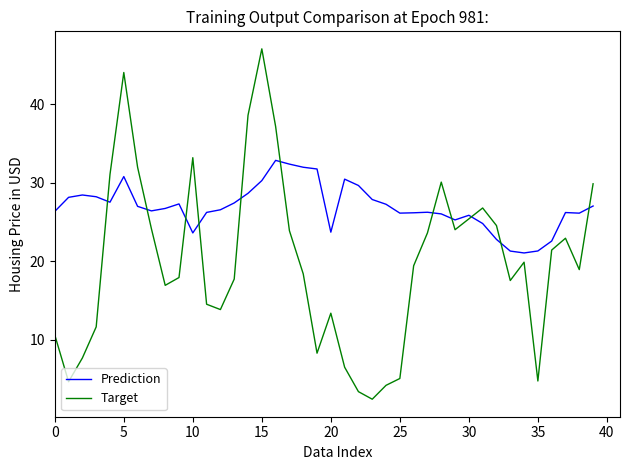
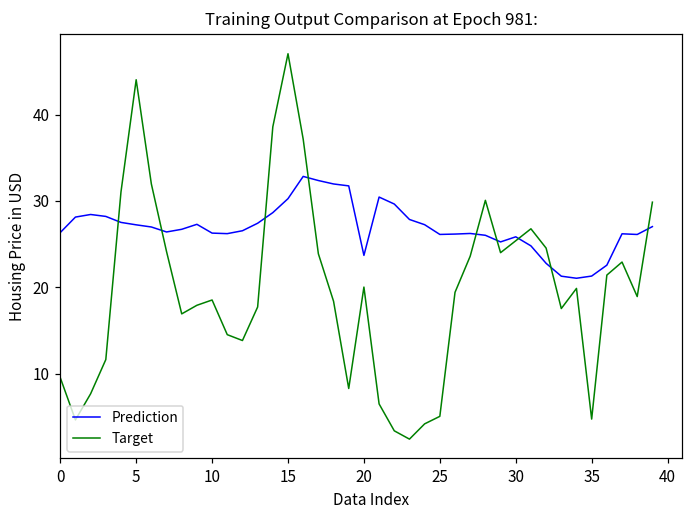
  {
    "Prediction": {
      "0": 26,
-     "5": 31,
-     "10": 24,
+     "5": 27,
+     "10": 26,
      "15": 30,
      "20": 24,
      "25": 26,
      "30": 26,
      "35": 21
    },
    "Target": {
-     "0": 11,
+     "0": 10,
      "5": 44,
-     "10": 33,
+     "10": 19,
      "15": 47,
-     "20": 13,
+     "20": 20,
      "25": 5,
      "30": 25,
      "35": 5
    }
  }
